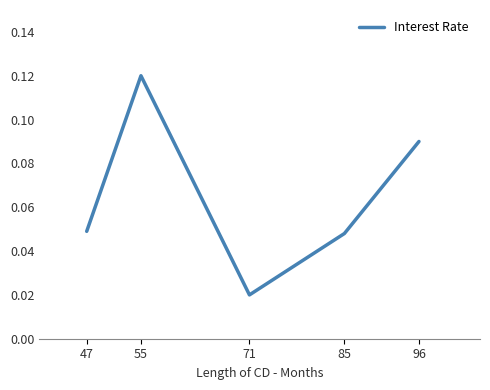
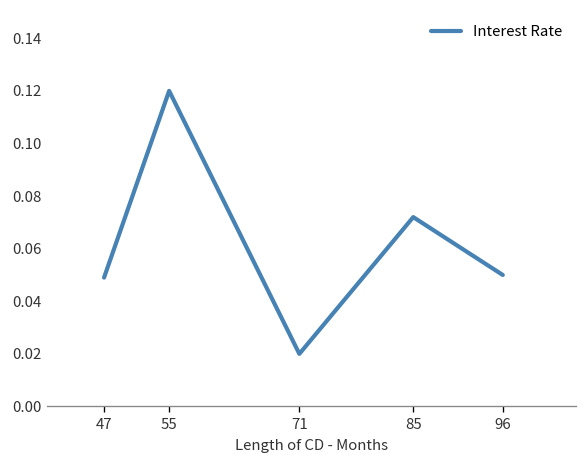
  {
    "47": 0.049,
    "55": 0.120,
    "71": 0.020,
-   "85": 0.048,
-   "96": 0.09
+   "85": 0.072,
+   "96": 0.05
  }
